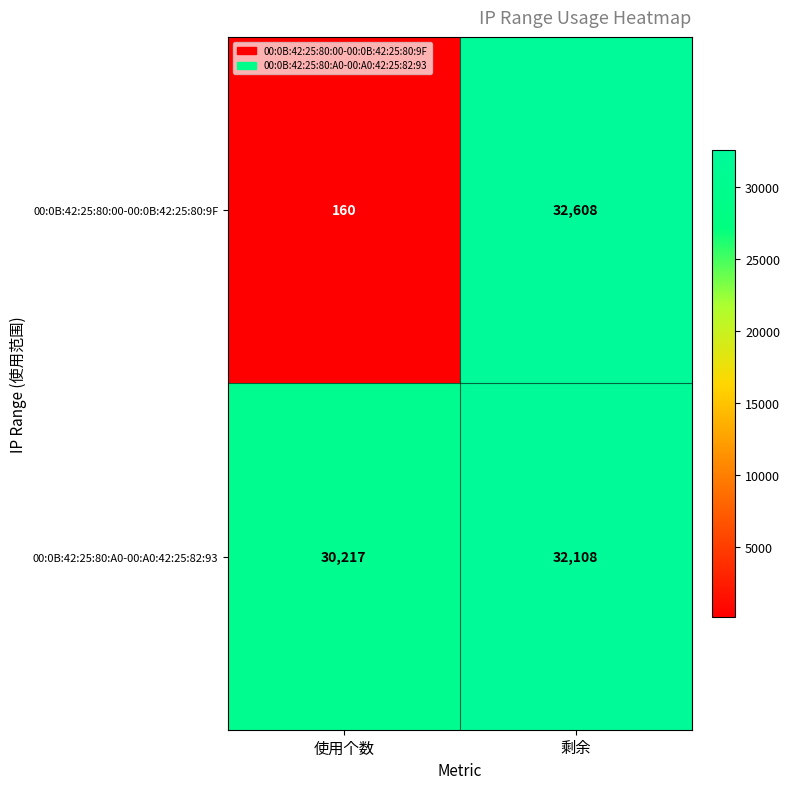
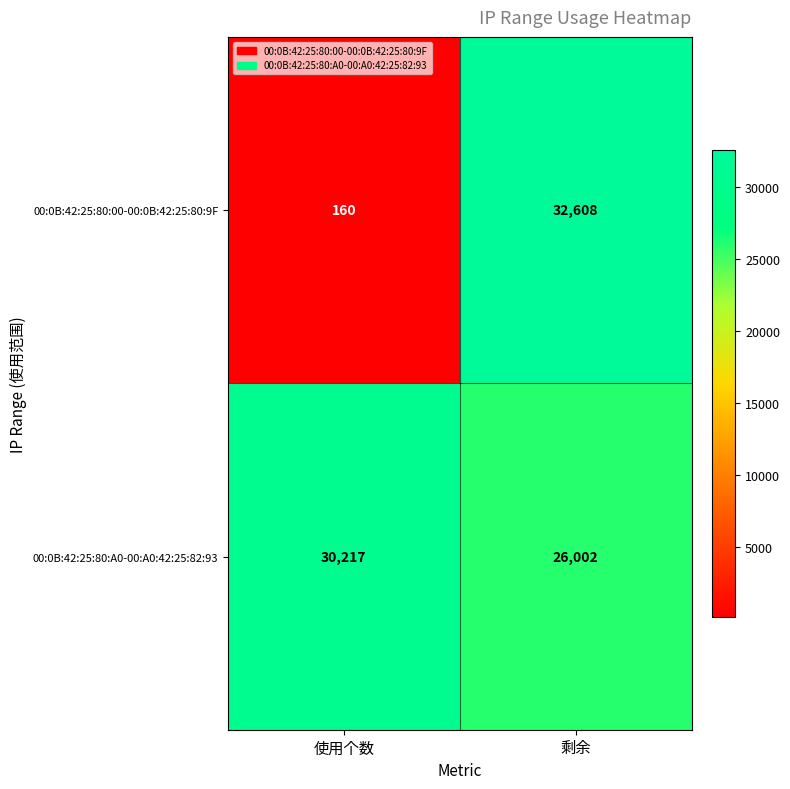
  {
    "00:0B:42:25:80:00-00:0B:42:25:80:9F": {
      "使用个数": "160",
      "剩余": "32,608"
    },
    "00:0B:42:25:80:A0-00:A0:42:25:82:93": {
      "使用个数": "30,217",
-     "剩余": "32,108"
+     "剩余": "26,002"
    }
  }
